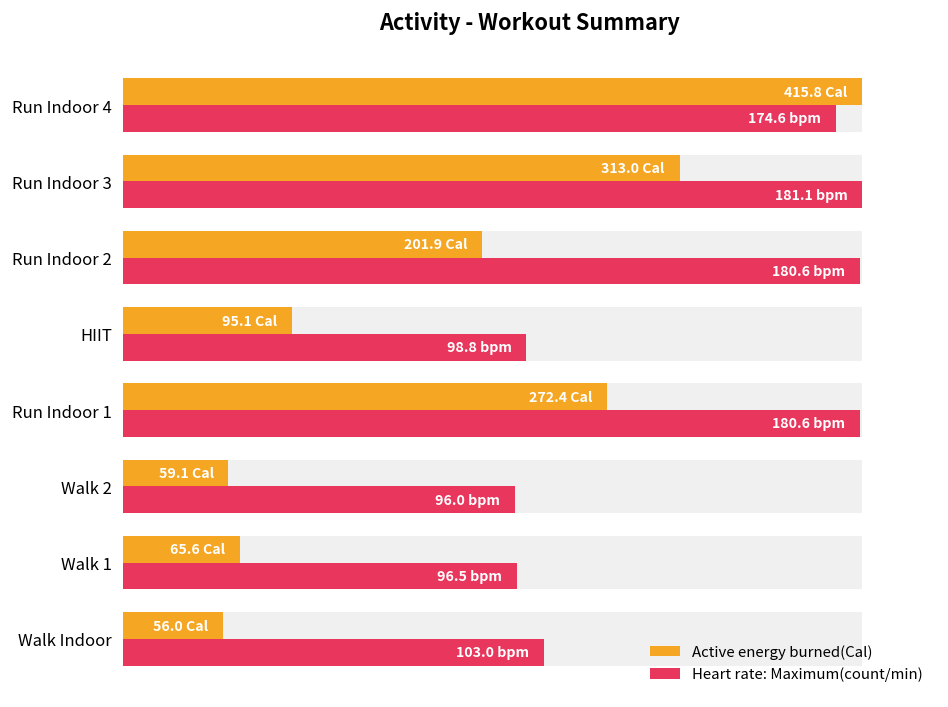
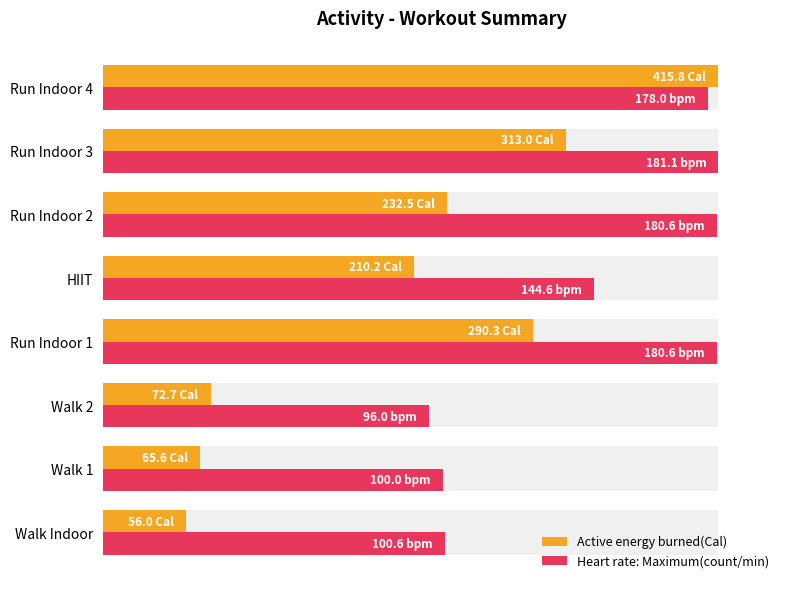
  {
    "Active energy burned(Cal)": {
-     "Run Indoor 2": 201.9,
-     "HIIT": 95.1,
-     "Run Indoor 1": 272.4,
-     "Walk 2": 59.1
+     "Run Indoor 2": 232.5,
+     "HIIT": 210.2,
+     "Run Indoor 1": 290.3,
+     "Walk 2": 72.7
    },
    "Heart rate: Maximum(count/min)": {
-     "Run Indoor 4": 174.6,
-     "HIIT": 98.8,
-     "Walk 1": 96.5,
-     "Walk Indoor": 103.0
+     "Run Indoor 4": 178.0,
+     "HIIT": 144.6,
+     "Walk 1": 100.0,
+     "Walk Indoor": 100.6
    }
  }
